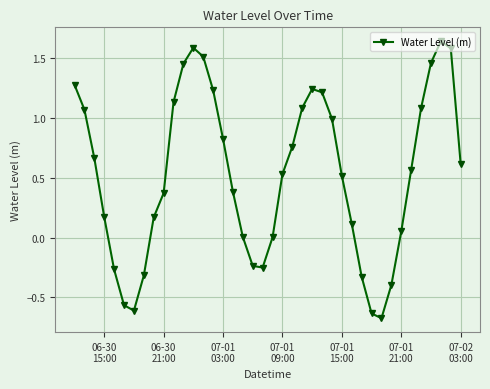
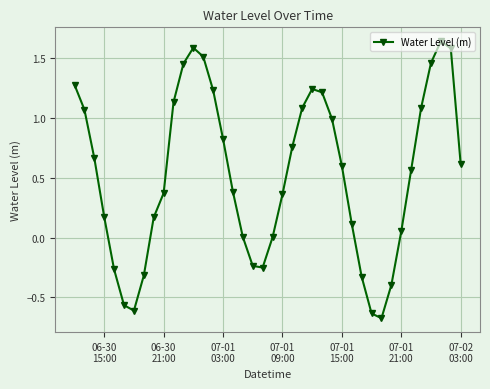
  {
    "06-30 15:00": 0.17,
    "06-30 21:00": 0.37,
    "07-01 03:00": 0.82,
-   "07-01 09:00": 0.53,
-   "07-01 15:00": 0.51,
+   "07-01 09:00": 0.36,
+   "07-01 15:00": 0.60,
    "07-01 21:00": 0.05,
    "07-02 03:00": 0.61
  }
